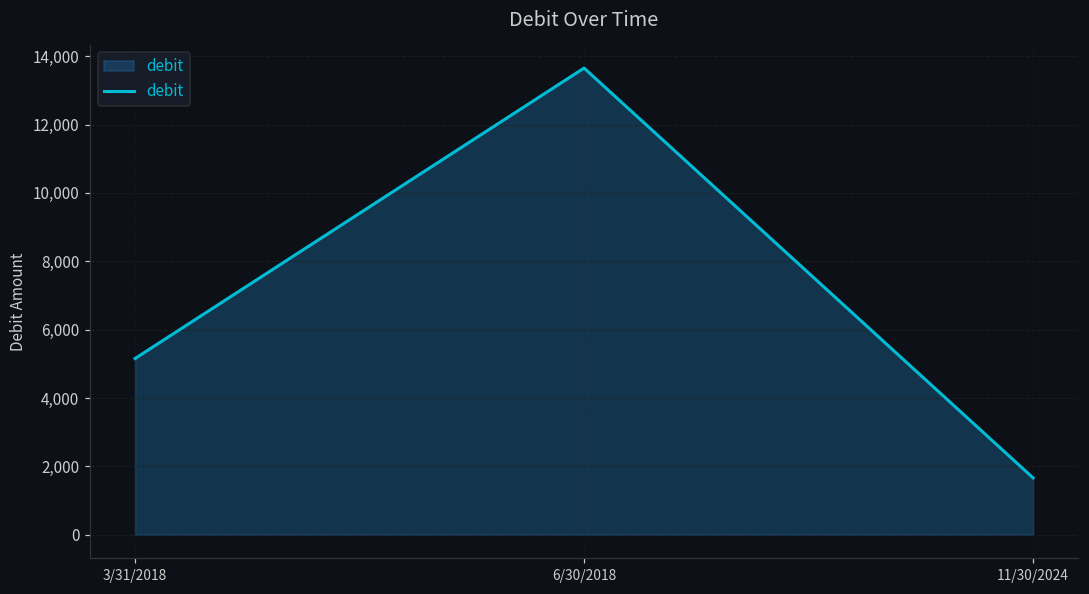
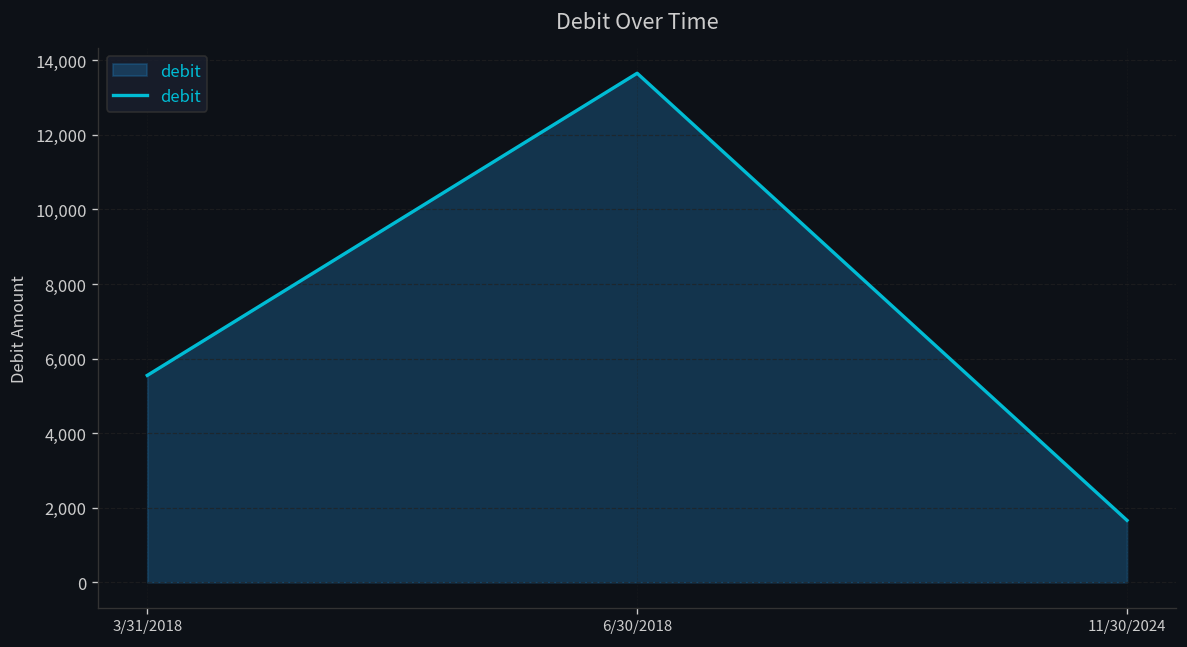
  {
-   "3/31/2018": "5,200",
+   "3/31/2018": "5,500",
    "6/30/2018": "13,700",
    "11/30/2024": "1,700"
  }
